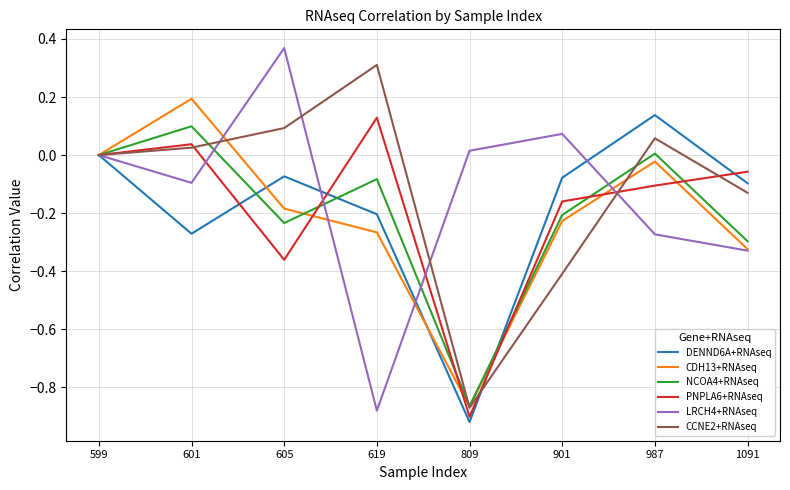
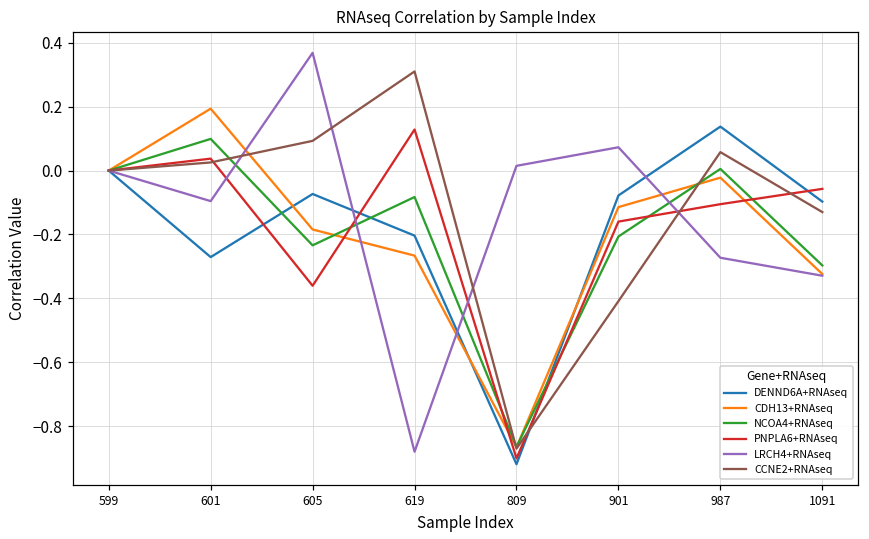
  {
    "DENND6A+RNAseq": {
      "601": -0.27,
      "605": -0.07,
      "619": -0.20,
      "809": -0.92,
      "901": -0.08,
      "987": 0.14,
      "1091": -0.10
    },
    "CDH13+RNAseq": {
      "601": 0.19,
      "605": -0.18,
      "619": -0.27,
-     "901": -0.23,
+     "901": -0.11,
      "987": -0.02
    },
    "NCOA4+RNAseq": {
      "601": 0.10,
      "605": -0.23,
      "619": -0.08,
      "901": -0.21,
      "987": 0.01,
      "1091": -0.30
    },
    "PNPLA6+RNAseq": {
      "601": 0.04,
      "605": -0.36,
      "619": 0.13,
      "809": -0.90,
      "901": -0.16,
      "987": -0.11,
      "1091": -0.06
    },
    "LRCH4+RNAseq": {
      "601": -0.10,
      "605": 0.37,
      "619": -0.88,
      "809": 0.01,
      "901": 0.07,
      "987": -0.27
    },
    "CCNE2+RNAseq": {
      "601": 0.03,
      "605": 0.09,
      "619": 0.31,
      "901": -0.41,
      "987": 0.06,
      "1091": -0.13
    }
  }
